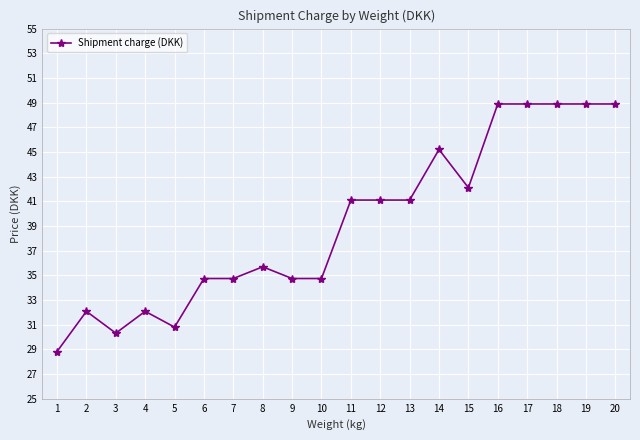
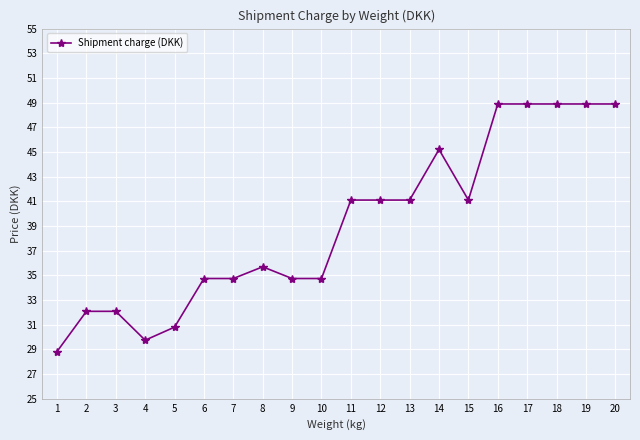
  {
    "1": 28.8,
    "2": 32.1,
-   "3": 30.3,
-   "4": 32.1,
+   "3": 32.1,
+   "4": 29.7,
    "5": 30.8,
    "6": 34.7,
    "7": 34.7,
    "8": 35.7,
    "9": 34.7,
    "10": 34.7,
    "11": 41.1,
    "12": 41.1,
    "13": 41.1,
    "14": 45.2,
-   "15": 42.1,
+   "15": 41.1,
    "16": 48.9,
    "17": 48.9,
    "18": 48.9,
    "19": 48.9,
    "20": 48.9
  }
